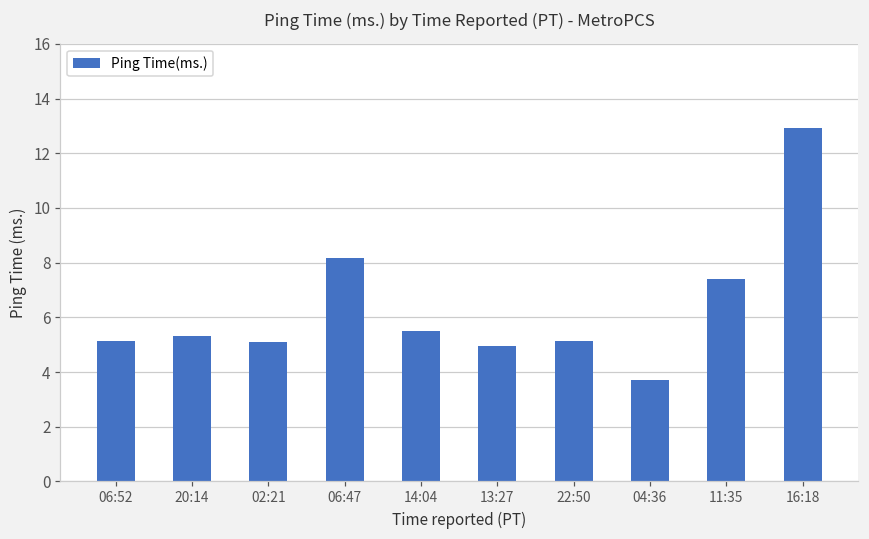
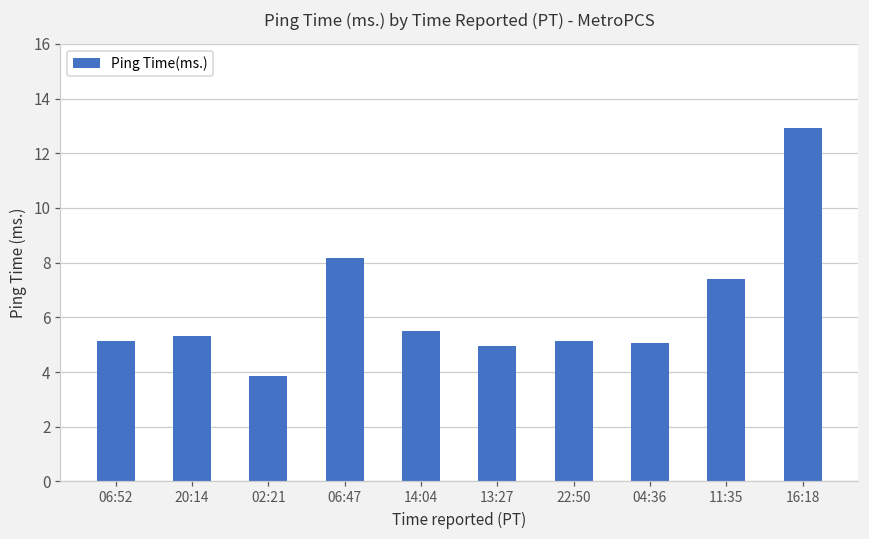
  {
    "06:52": 5.1,
    "20:14": 5.3,
-   "02:21": 5.1,
+   "02:21": 3.8,
    "06:47": 8.2,
    "14:04": 5.5,
    "13:27": 5.0,
    "22:50": 5.2,
-   "04:36": 3.7,
+   "04:36": 5.1,
    "11:35": 7.4,
    "16:18": 12.9
  }
